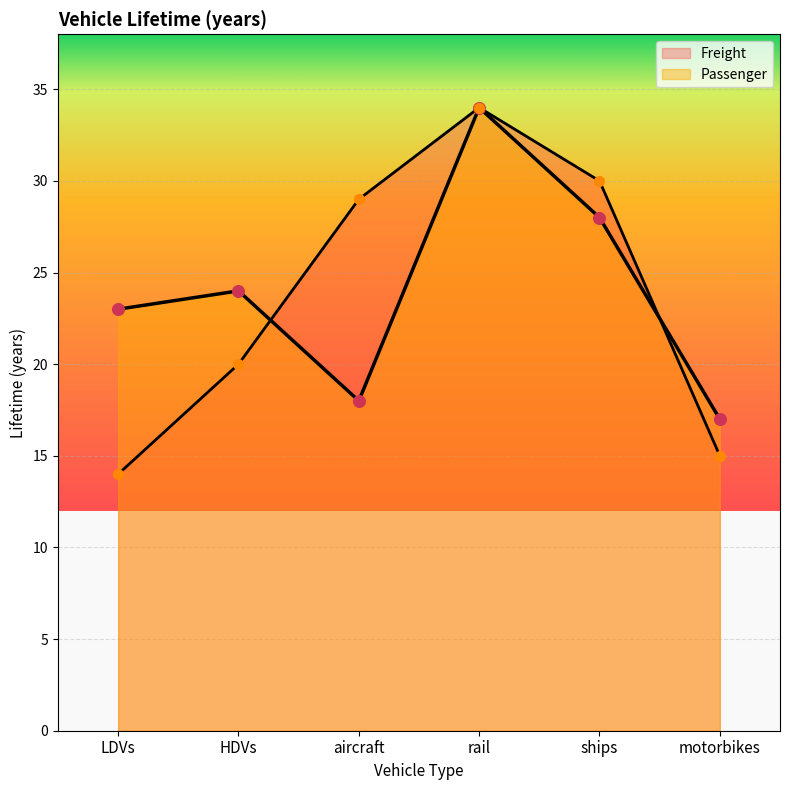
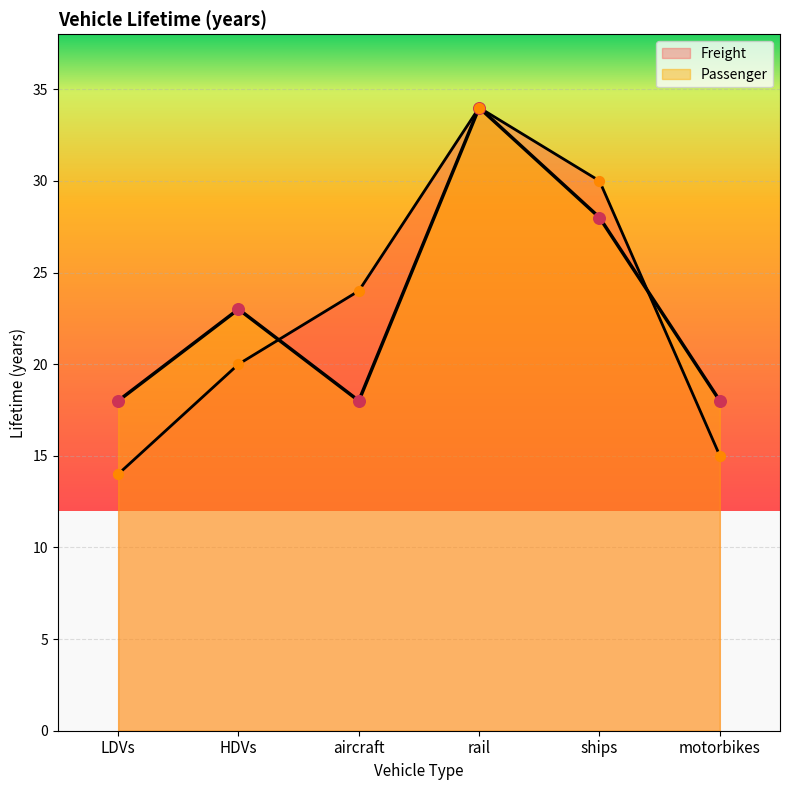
  {
    "Freight": {
      "LDVs": 14,
      "HDVs": 20,
-     "aircraft": 29,
+     "aircraft": 24,
      "ships": 30,
      "motorbikes": 15
    },
    "Passenger": {
-     "LDVs": 23,
-     "HDVs": 24,
+     "LDVs": 18,
+     "HDVs": 23,
      "aircraft": 18,
      "ships": 28,
-     "motorbikes": 17
+     "motorbikes": 18
    }
  }
